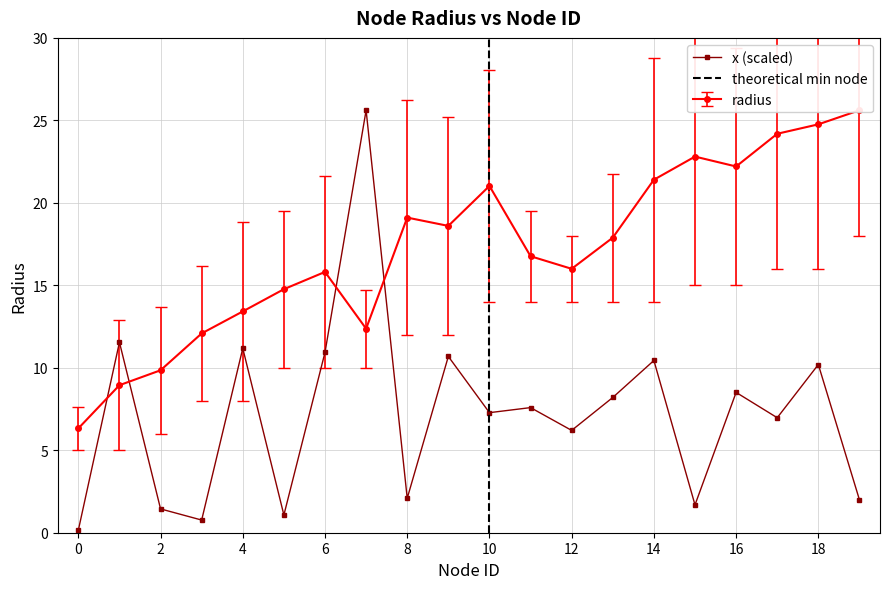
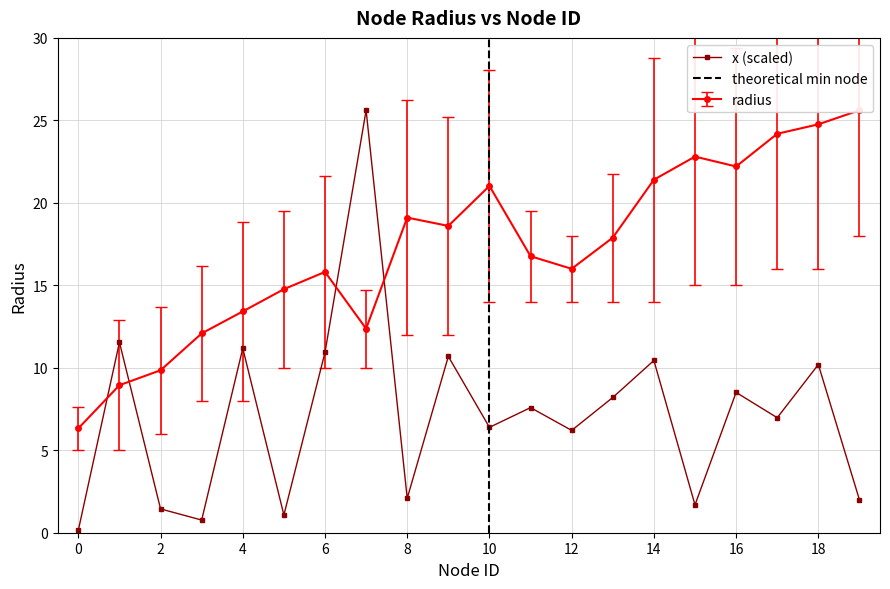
  {
    "x (scaled)": {
      "0": 0.2,
      "2": 1.4,
      "4": 11.2,
      "6": 10.9,
      "8": 2.1,
-     "10": 7.3,
+     "10": 6.4,
      "12": 6.2,
      "14": 10.4,
      "16": 8.5,
      "18": 10.2
    }
  }
